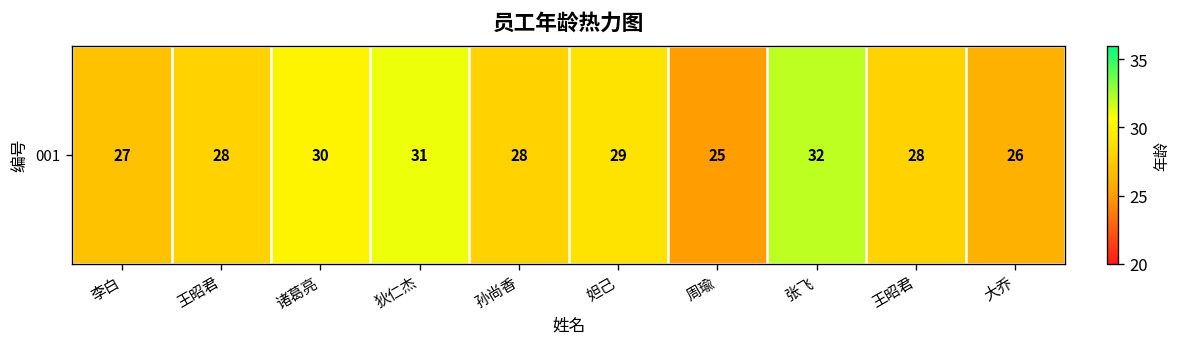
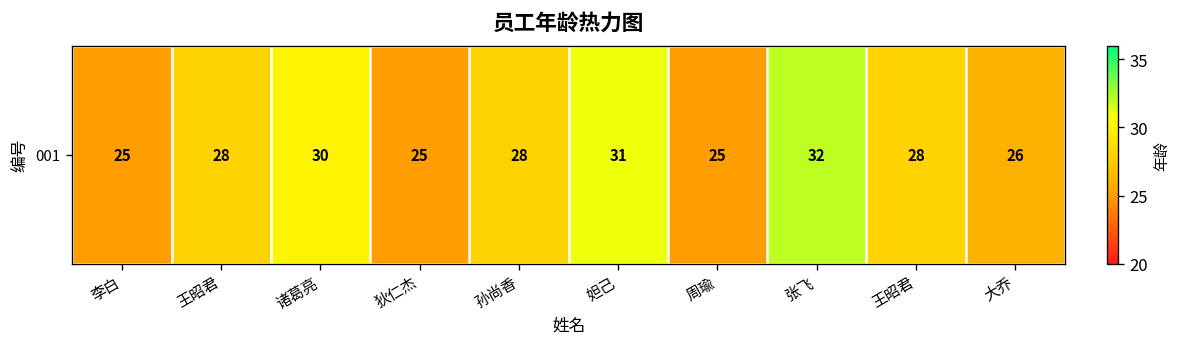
  {
    "001": {
-     "李白": 27,
+     "李白": 25,
      "诸葛亮": 30,
-     "狄仁杰": 31,
+     "狄仁杰": 25,
      "孙尚香": 28,
-     "妲己": 29,
+     "妲己": 31,
      "周瑜": 25,
      "张飞": 32,
      "大乔": 26
    }
  }
